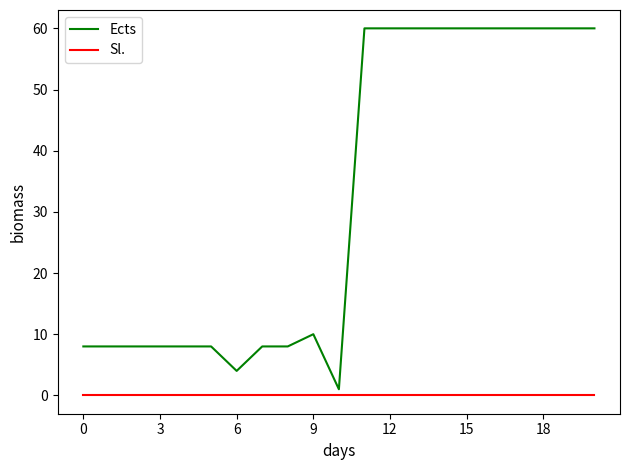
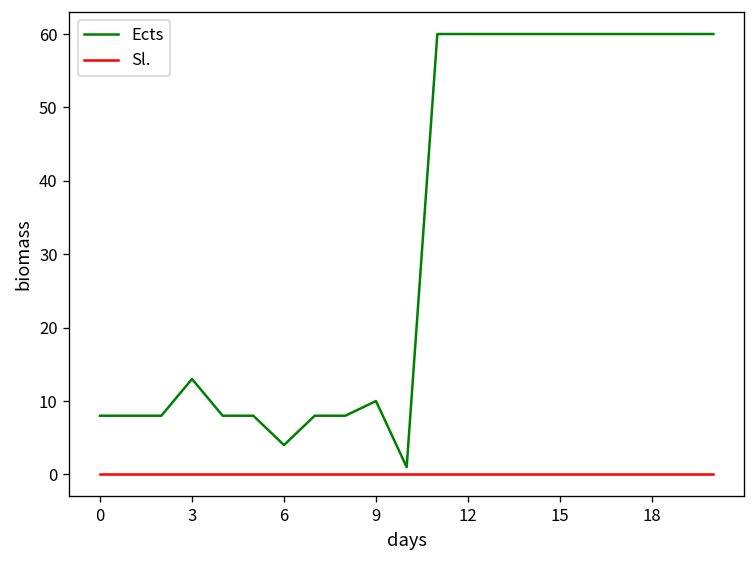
  {
    "Ects": {
      "0": 8,
-     "3": 8,
+     "3": 13,
      "6": 4,
      "9": 10,
      "12": 60,
      "15": 60,
      "18": 60
    },
    "Sl.": {
      "0": 0,
      "3": 0,
      "6": 0,
      "9": 0,
      "12": 0,
      "15": 0,
      "18": 0
    }
  }
